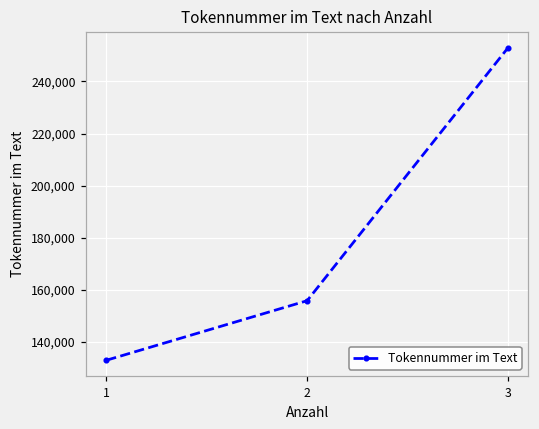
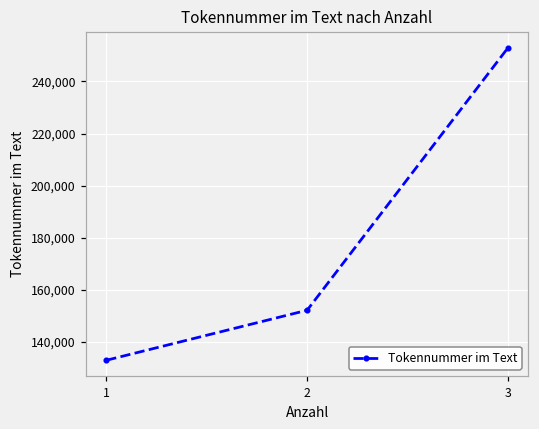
  {
    "1": "133,000",
-   "2": "156,000",
+   "2": "152,000",
    "3": "253,000"
  }
